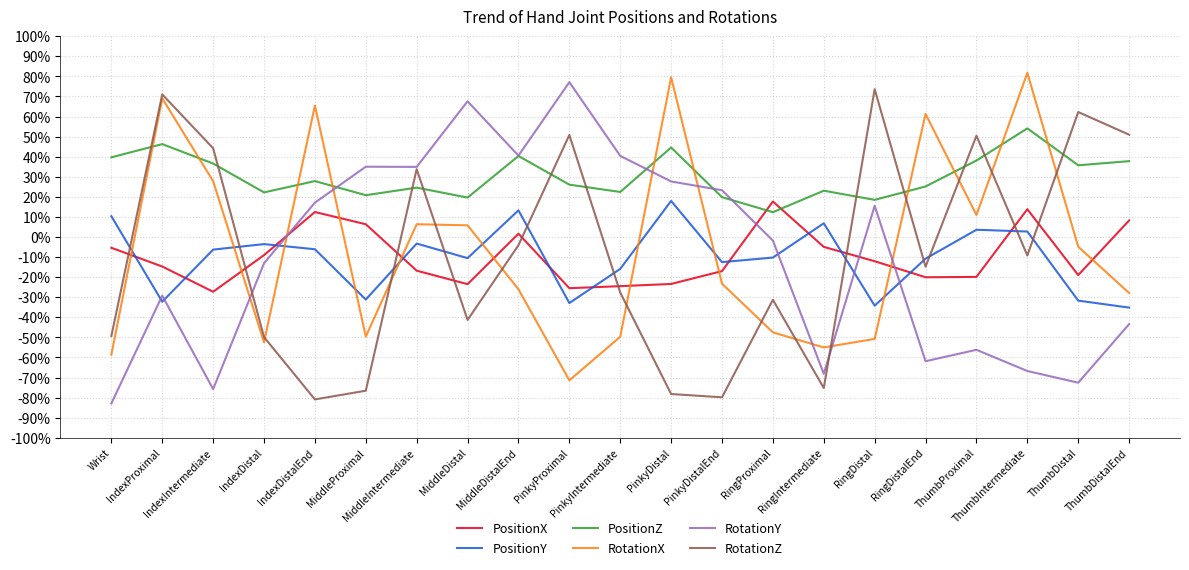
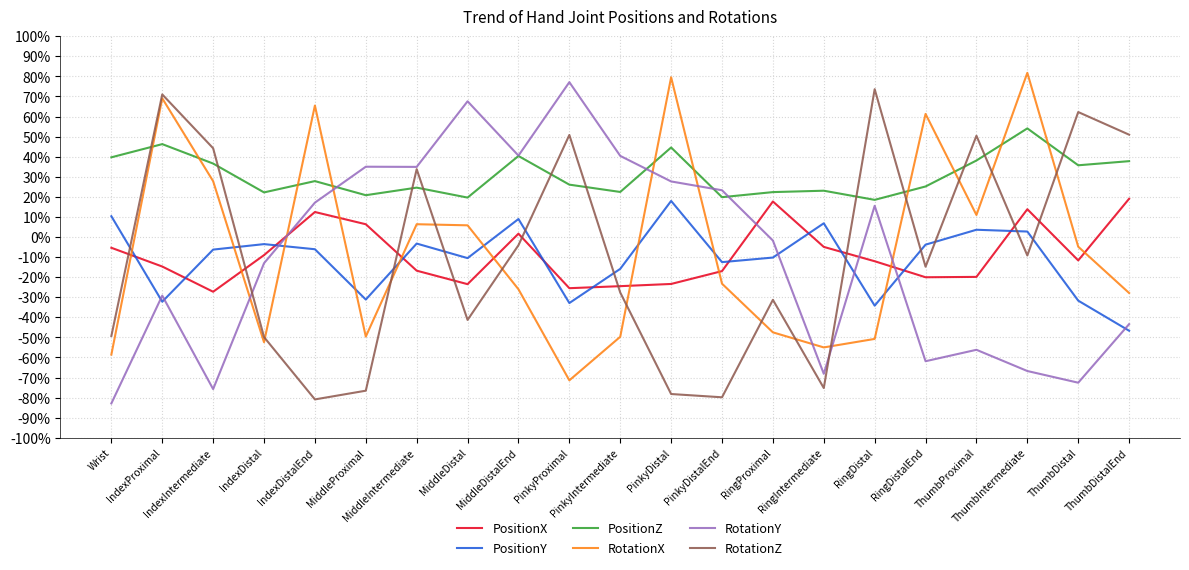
  {
    "PositionX": {
      "Wrist": "-5%",
      "IndexProximal": "-15%",
      "IndexIntermediate": "-27%",
      "IndexDistal": "-9%",
      "IndexDistalEnd": "12%",
      "MiddleProximal": "6%",
      "MiddleIntermediate": "-17%",
      "MiddleDistal": "-23%",
      "MiddleDistalEnd": "2%",
      "PinkyProximal": "-25%",
      "PinkyIntermediate": "-24%",
      "PinkyDistal": "-23%",
      "PinkyDistalEnd": "-17%",
      "RingProximal": "18%",
      "RingIntermediate": "-5%",
      "RingDistal": "-12%",
      "RingDistalEnd": "-20%",
      "ThumbProximal": "-20%",
      "ThumbIntermediate": "14%",
-     "ThumbDistal": "-19%",
-     "ThumbDistalEnd": "8%"
+     "ThumbDistal": "-12%",
+     "ThumbDistalEnd": "19%"
    },
    "PositionY": {
      "Wrist": "10%",
      "IndexProximal": "-32%",
      "IndexIntermediate": "-6%",
      "IndexDistal": "-4%",
      "IndexDistalEnd": "-6%",
      "MiddleProximal": "-31%",
      "MiddleIntermediate": "-3%",
      "MiddleDistal": "-11%",
-     "MiddleDistalEnd": "13%",
+     "MiddleDistalEnd": "9%",
      "PinkyProximal": "-33%",
      "PinkyIntermediate": "-16%",
      "PinkyDistal": "18%",
      "PinkyDistalEnd": "-13%",
      "RingProximal": "-10%",
      "RingIntermediate": "7%",
      "RingDistal": "-34%",
-     "RingDistalEnd": "-11%",
+     "RingDistalEnd": "-4%",
      "ThumbProximal": "4%",
      "ThumbIntermediate": "3%",
      "ThumbDistal": "-32%",
-     "ThumbDistalEnd": "-35%"
+     "ThumbDistalEnd": "-47%"
    },
    "PositionZ": {
      "Wrist": "40%",
      "IndexProximal": "46%",
      "IndexIntermediate": "37%",
      "IndexDistal": "22%",
      "IndexDistalEnd": "28%",
      "MiddleProximal": "21%",
      "MiddleIntermediate": "25%",
      "MiddleDistal": "20%",
      "PinkyProximal": "26%",
      "PinkyIntermediate": "22%",
      "PinkyDistal": "45%",
      "PinkyDistalEnd": "20%",
-     "RingProximal": "12%",
+     "RingProximal": "22%",
      "RingIntermediate": "23%",
      "RingDistal": "19%",
      "RingDistalEnd": "25%",
      "ThumbProximal": "38%",
      "ThumbIntermediate": "54%",
      "ThumbDistal": "36%",
      "ThumbDistalEnd": "38%"
    },
    "RotationX": {
      "Wrist": "-59%",
      "IndexProximal": "69%",
      "IndexIntermediate": "28%",
      "IndexDistal": "-52%",
      "IndexDistalEnd": "65%",
      "MiddleProximal": "-50%",
      "MiddleIntermediate": "6%",
      "MiddleDistal": "6%",
      "MiddleDistalEnd": "-26%",
      "PinkyProximal": "-71%",
      "PinkyIntermediate": "-50%",
      "PinkyDistal": "80%",
      "PinkyDistalEnd": "-23%",
      "RingProximal": "-47%",
      "RingIntermediate": "-55%",
      "RingDistal": "-51%",
      "RingDistalEnd": "61%",
      "ThumbProximal": "11%",
      "ThumbIntermediate": "82%",
      "ThumbDistal": "-5%",
      "ThumbDistalEnd": "-28%"
    },
    "RotationY": {
      "Wrist": "-83%",
      "IndexProximal": "-29%",
      "IndexIntermediate": "-76%",
      "IndexDistal": "-13%",
      "IndexDistalEnd": "17%",
      "MiddleProximal": "35%",
      "MiddleDistal": "68%",
      "PinkyProximal": "77%",
      "PinkyIntermediate": "40%",
      "PinkyDistal": "28%",
      "PinkyDistalEnd": "23%",
      "RingProximal": "-2%",
      "RingIntermediate": "-68%",
      "RingDistal": "16%",
      "RingDistalEnd": "-62%",
      "ThumbProximal": "-56%",
      "ThumbIntermediate": "-67%",
      "ThumbDistal": "-73%",
      "ThumbDistalEnd": "-43%"
    },
    "RotationZ": {
      "Wrist": "-49%",
      "IndexProximal": "71%",
      "IndexIntermediate": "44%",
      "IndexDistal": "-50%",
      "IndexDistalEnd": "-81%",
      "MiddleProximal": "-77%",
      "MiddleDistal": "-41%",
      "MiddleDistalEnd": "-4%",
      "PinkyProximal": "51%",
      "PinkyIntermediate": "-28%",
      "PinkyDistal": "-78%",
      "PinkyDistalEnd": "-80%",
      "RingProximal": "-31%",
      "RingIntermediate": "-75%",
      "RingDistal": "74%",
      "RingDistalEnd": "-15%",
      "ThumbProximal": "50%",
      "ThumbIntermediate": "-9%",
      "ThumbDistal": "62%",
      "ThumbDistalEnd": "51%"
    }
  }
